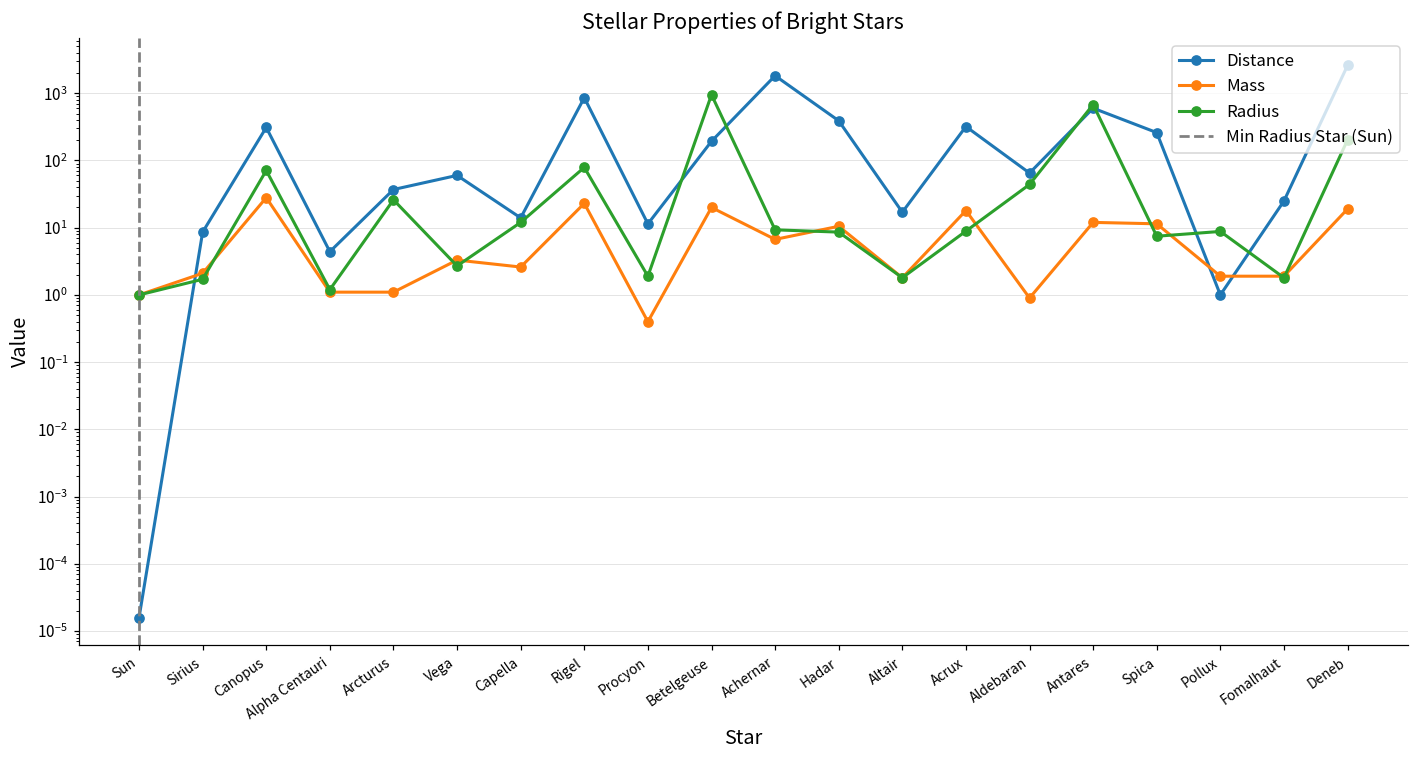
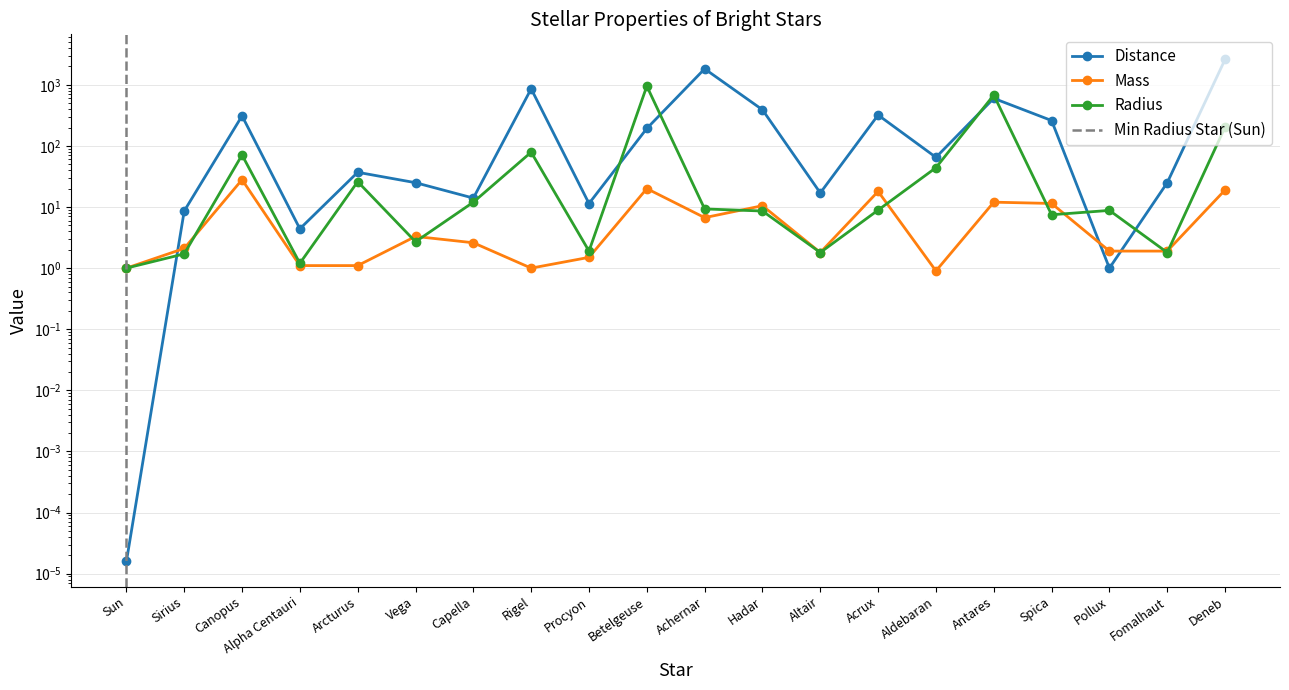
  {
    "Distance": {
      "Sun": 0.000016,
      "Sirius": 9,
      "Canopus": 300,
      "Alpha Centauri": 4,
      "Arcturus": 40,
-     "Vega": 60,
+     "Vega": 25,
      "Capella": 14,
      "Rigel": 900,
      "Procyon": 11,
      "Betelgeuse": 190,
      "Achernar": 1800,
      "Hadar": 400,
      "Altair": 17,
      "Acrux": 300,
      "Aldebaran": 70,
      "Antares": 600,
      "Spica": 260,
      "Pollux": 1,
      "Fomalhaut": 25
    },
    "Mass": {
      "Sirius": 2.1,
      "Canopus": 30,
      "Arcturus": 1.1,
      "Vega": 3,
      "Capella": 2.6,
-     "Rigel": 23,
-     "Procyon": 0.4,
+     "Rigel": 1,
+     "Procyon": 1.5,
      "Betelgeuse": 20,
      "Achernar": 7,
      "Hadar": 11,
      "Acrux": 18,
      "Aldebaran": 0.9,
      "Antares": 12,
      "Spica": 11,
      "Pollux": 1.9,
      "Deneb": 19
    },
    "Radius": {
      "Sirius": 1.7,
      "Canopus": 70,
      "Arcturus": 26,
      "Vega": 3,
      "Capella": 12,
      "Rigel": 80,
      "Procyon": 1.9,
      "Betelgeuse": 1000,
      "Achernar": 9,
      "Hadar": 9,
      "Acrux": 9,
      "Aldebaran": 40,
      "Antares": 700,
      "Spica": 7,
      "Pollux": 9
    }
  }
